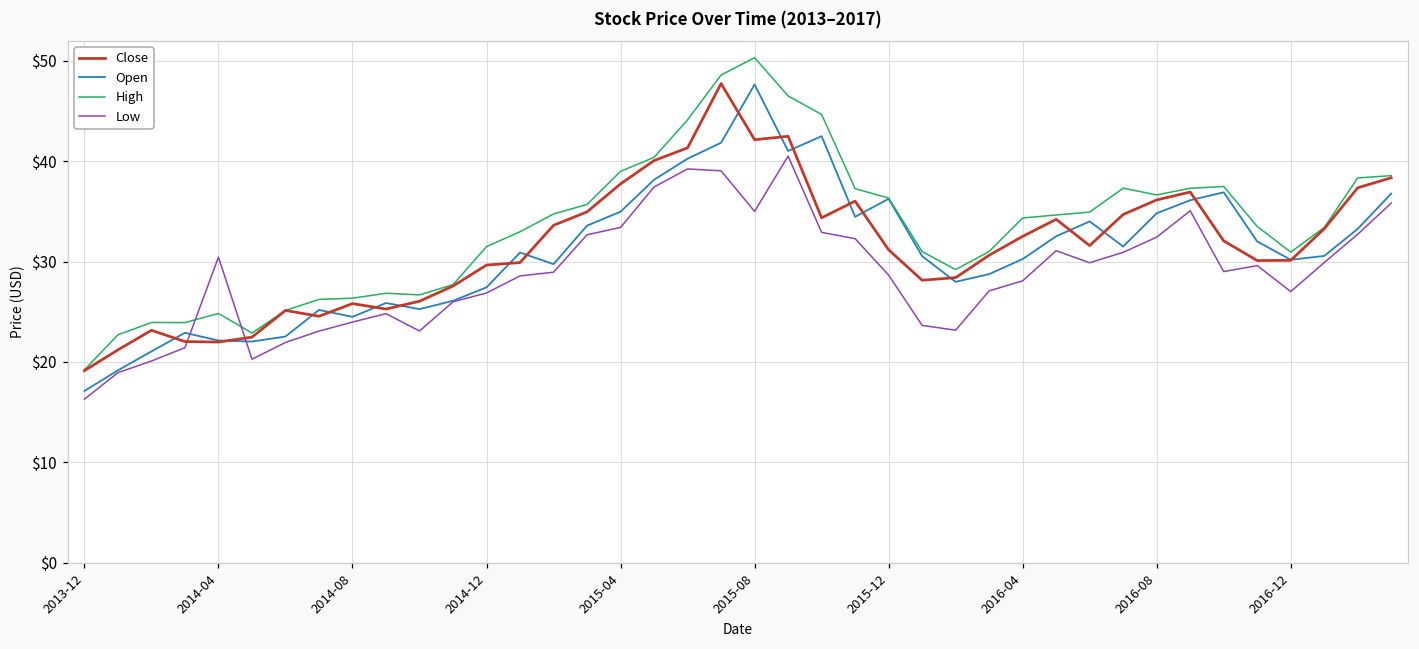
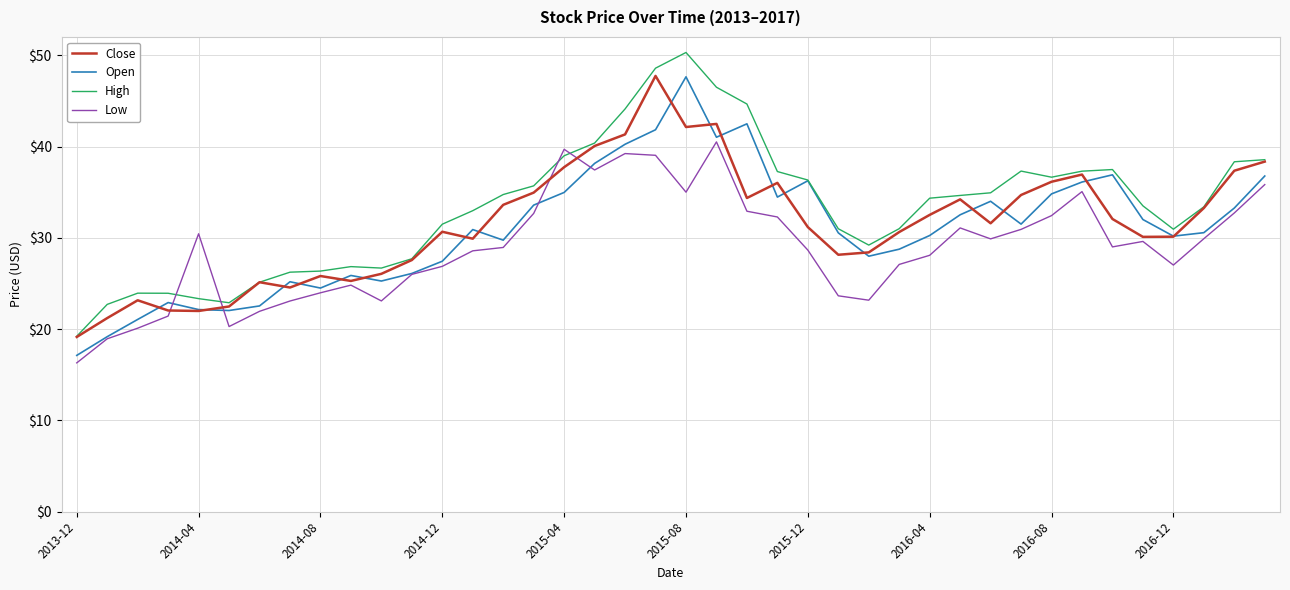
  {
    "Close": {
      "2014-08": "$26",
-     "2014-12": "$30",
+     "2014-12": "$31",
      "2015-04": "$38",
      "2015-08": "$42",
      "2015-12": "$31",
      "2016-04": "$33",
      "2016-08": "$36"
    },
    "Open": {
      "2013-12": "$17",
      "2014-08": "$24",
      "2014-12": "$27",
      "2015-04": "$35",
      "2015-08": "$48",
      "2016-04": "$30",
      "2016-08": "$35"
    },
    "High": {
-     "2014-04": "$25",
+     "2014-04": "$23",
      "2014-08": "$26",
      "2014-12": "$31",
      "2015-04": "$39",
      "2015-08": "$50",
      "2016-04": "$34",
      "2016-08": "$37",
      "2016-12": "$31"
    },
    "Low": {
      "2013-12": "$16",
      "2014-04": "$30",
      "2014-08": "$24",
      "2014-12": "$27",
-     "2015-04": "$33",
+     "2015-04": "$40",
      "2015-08": "$35",
      "2015-12": "$29",
      "2016-04": "$28",
      "2016-08": "$32",
      "2016-12": "$27"
    }
  }
